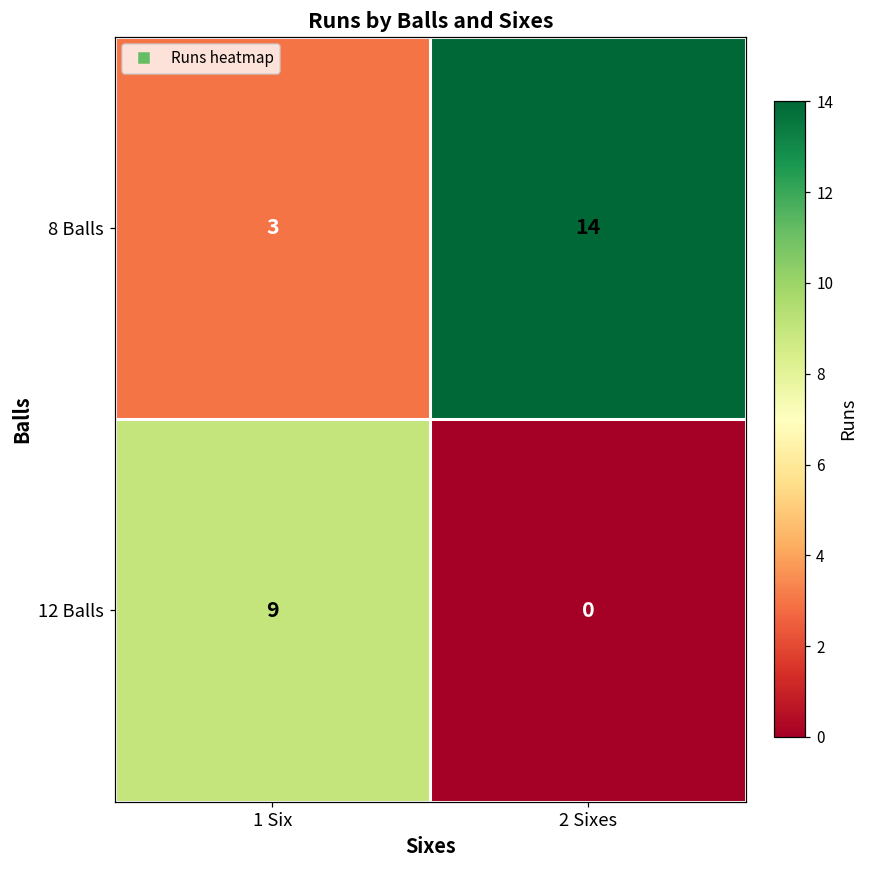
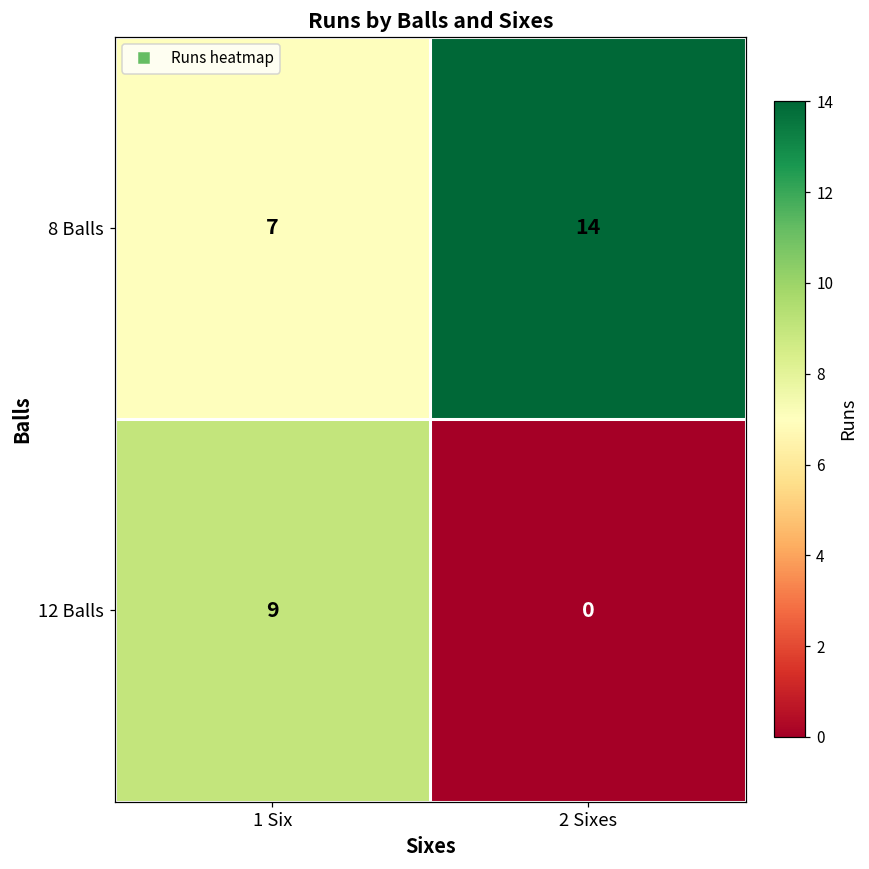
  {
    "8 Balls": {
-     "1 Six": 3,
+     "1 Six": 7,
      "2 Sixes": 14
    },
    "12 Balls": {
      "1 Six": 9,
      "2 Sixes": 0
    }
  }
